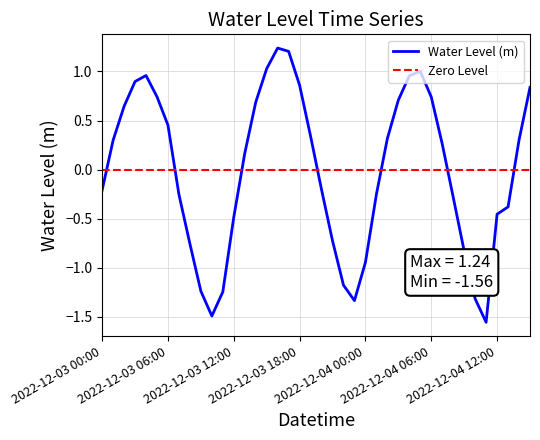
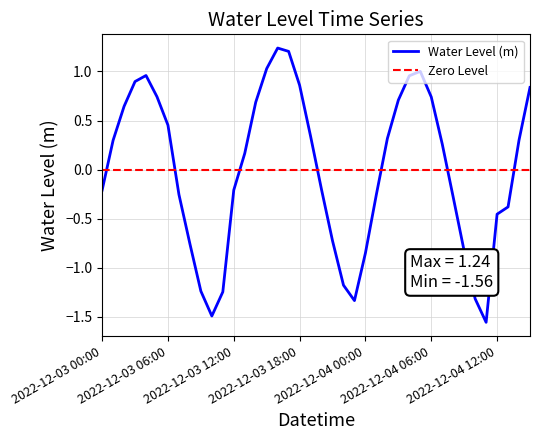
  {
    "2022-12-03 00:00": -0.2,
    "2022-12-03 06:00": 0.5,
-   "2022-12-03 12:00": -0.5,
+   "2022-12-03 12:00": -0.2,
    "2022-12-03 18:00": 0.9,
-   "2022-12-04 00:00": -0.95,
+   "2022-12-04 00:00": -0.85,
    "2022-12-04 06:00": 0.7,
    "2022-12-04 12:00": -0.5
  }
